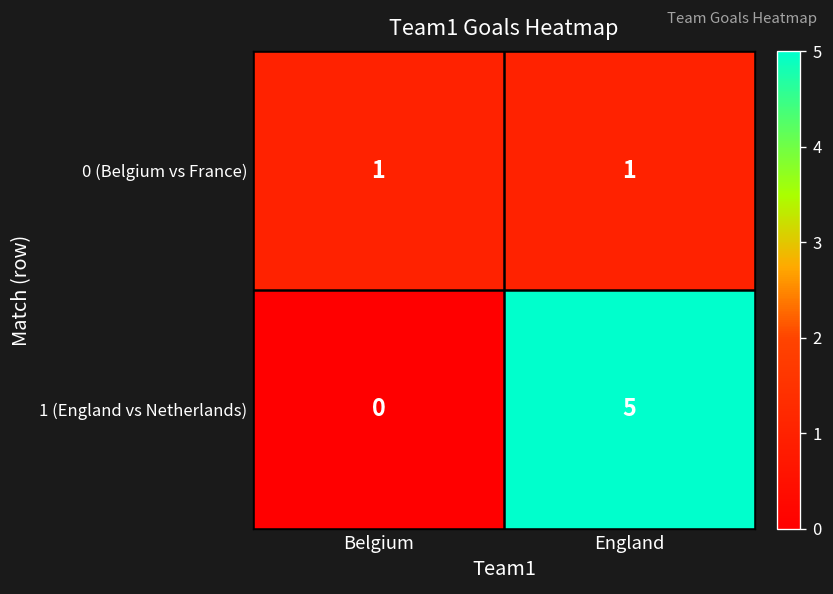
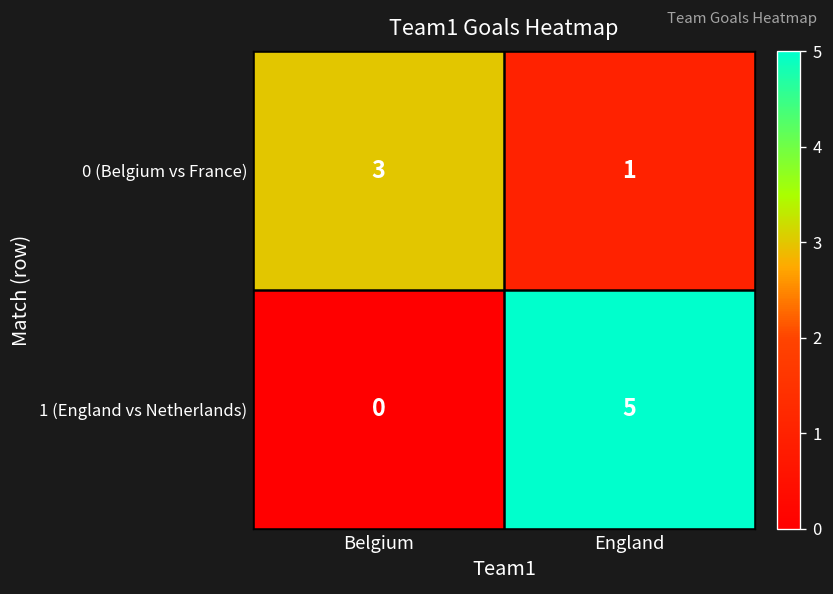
  {
    "0 (Belgium vs France)": {
-     "Belgium": 1,
+     "Belgium": 3,
      "England": 1
    },
    "1 (England vs Netherlands)": {
      "Belgium": 0,
      "England": 5
    }
  }
